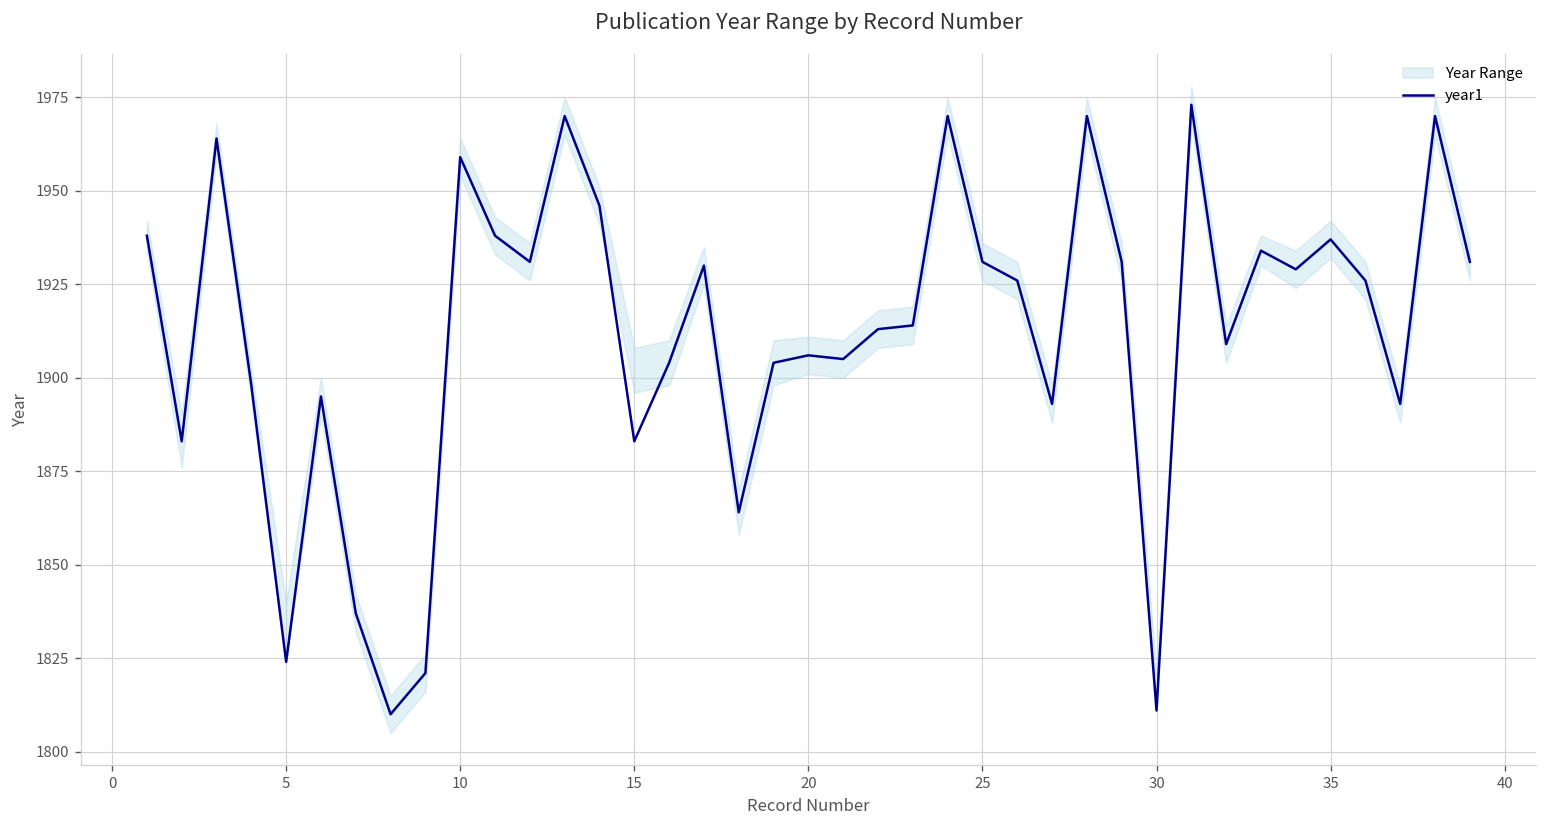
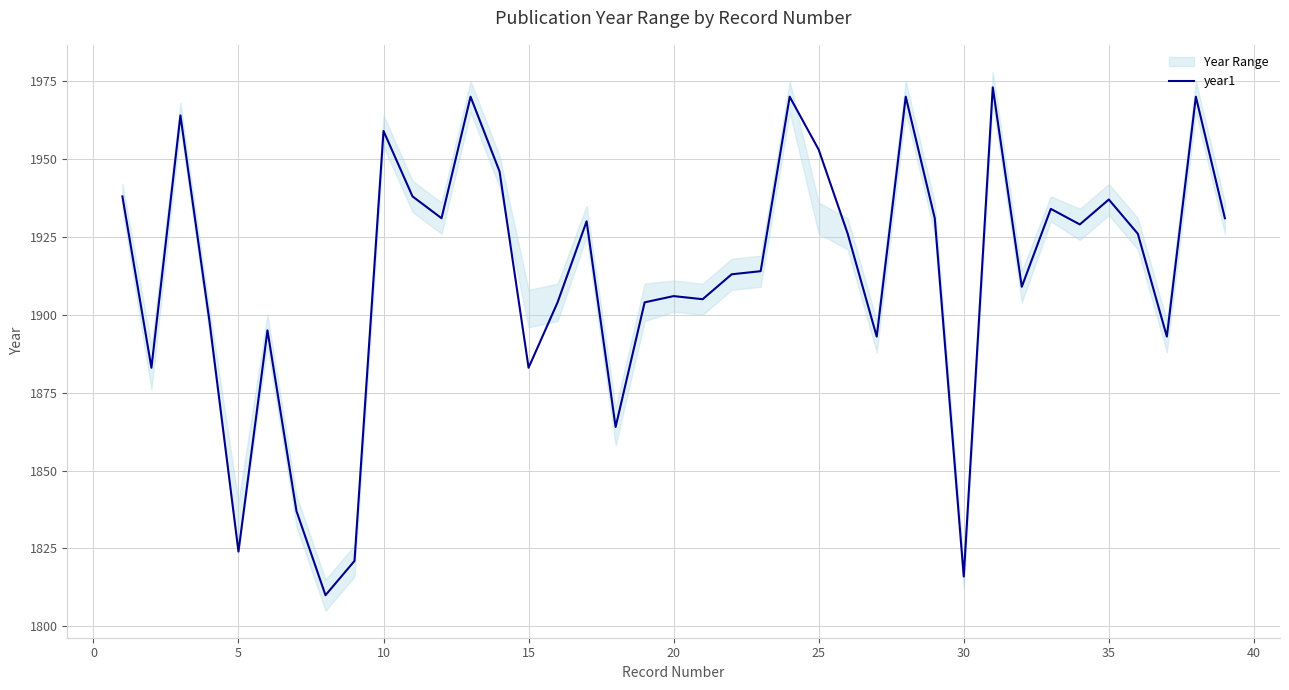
  {
    "year1": {
      "5": 1824,
      "10": 1959,
      "15": 1883,
      "20": 1906,
-     "25": 1931,
-     "30": 1811,
+     "25": 1953,
+     "30": 1816,
      "35": 1937
    }
  }
